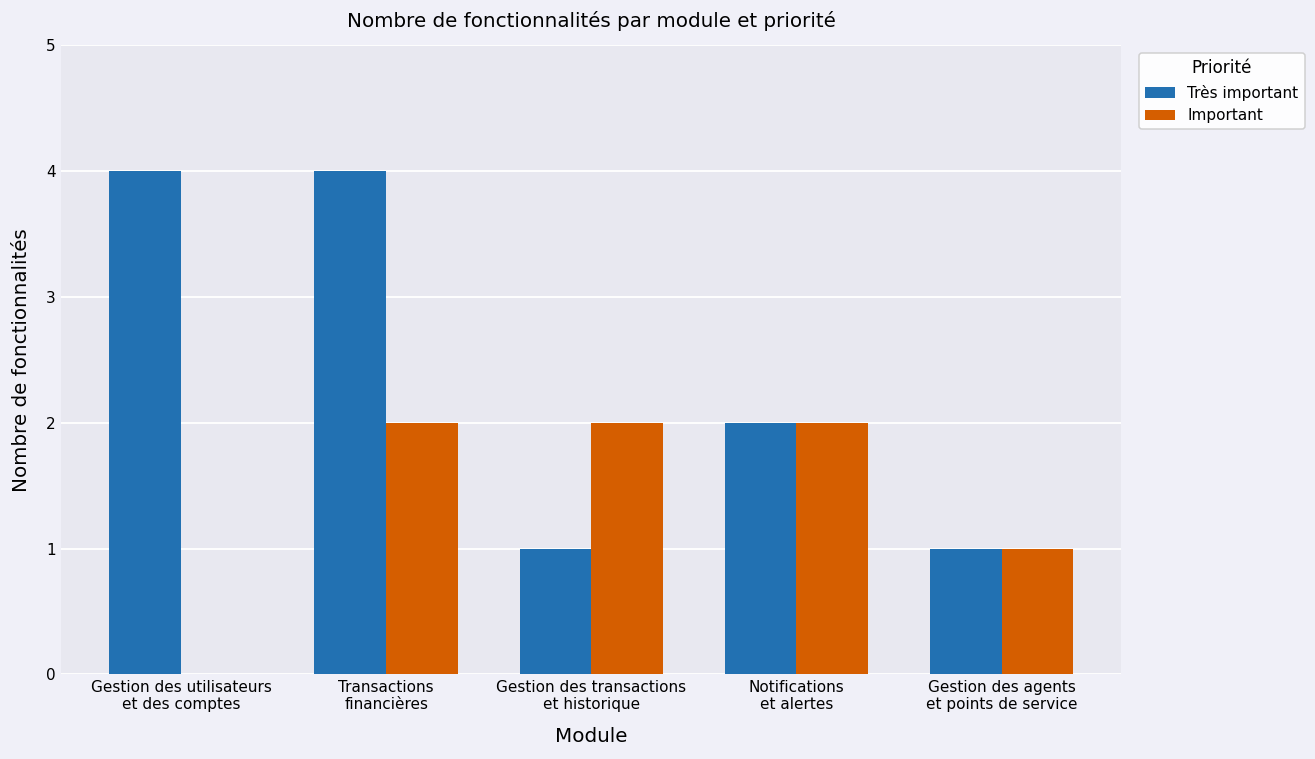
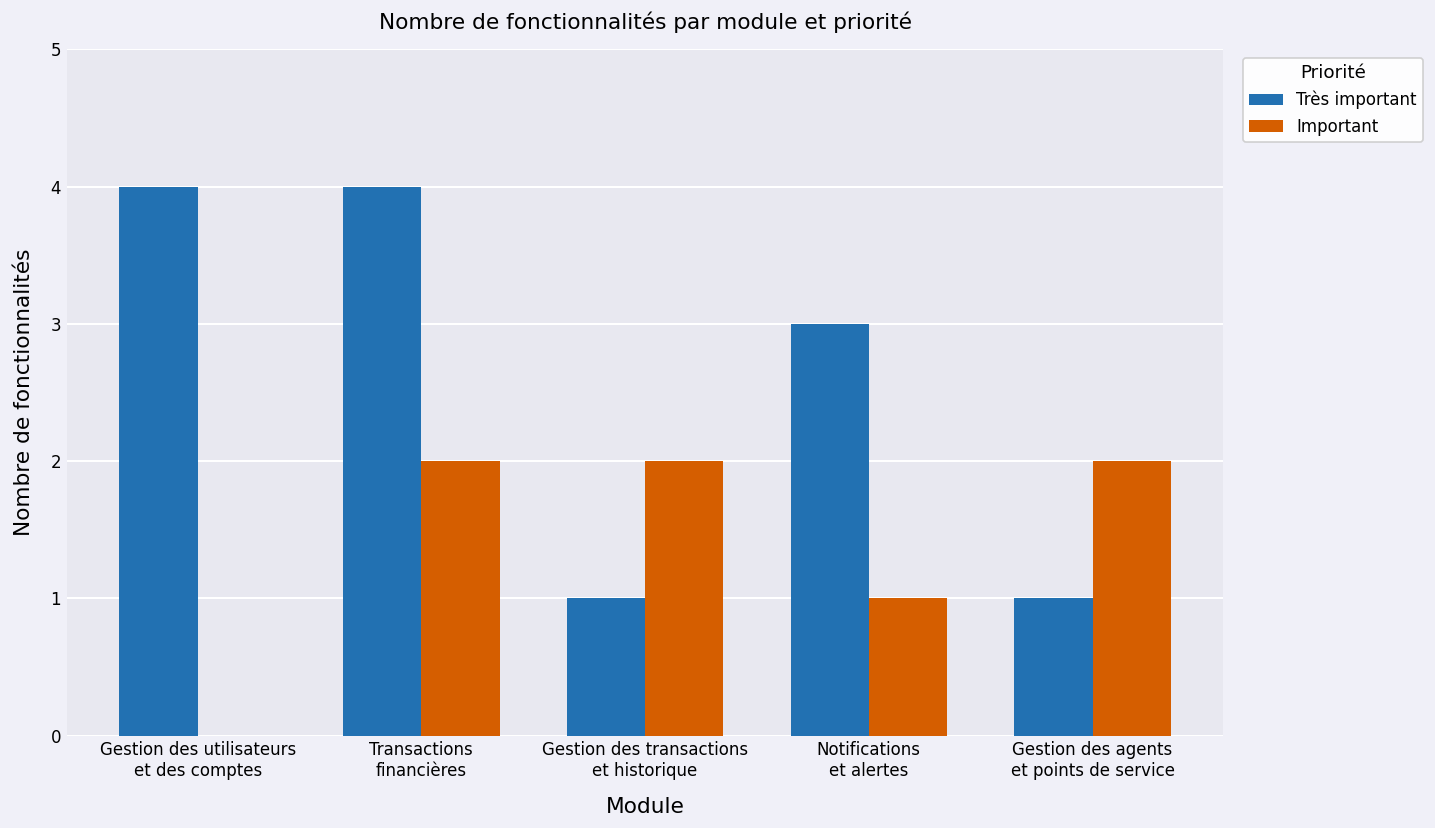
  {
    "Très important": {
      "Gestion des utilisateurs et des comptes": 4,
      "Transactions financières": 4,
      "Gestion des transactions et historique": 1,
-     "Notifications et alertes": 2,
+     "Notifications et alertes": 3,
      "Gestion des agents et points de service": 1
    },
    "Important": {
      "Gestion des utilisateurs et des comptes": 0,
      "Transactions financières": 2,
      "Gestion des transactions et historique": 2,
-     "Notifications et alertes": 2,
-     "Gestion des agents et points de service": 1
+     "Notifications et alertes": 1,
+     "Gestion des agents et points de service": 2
    }
  }
